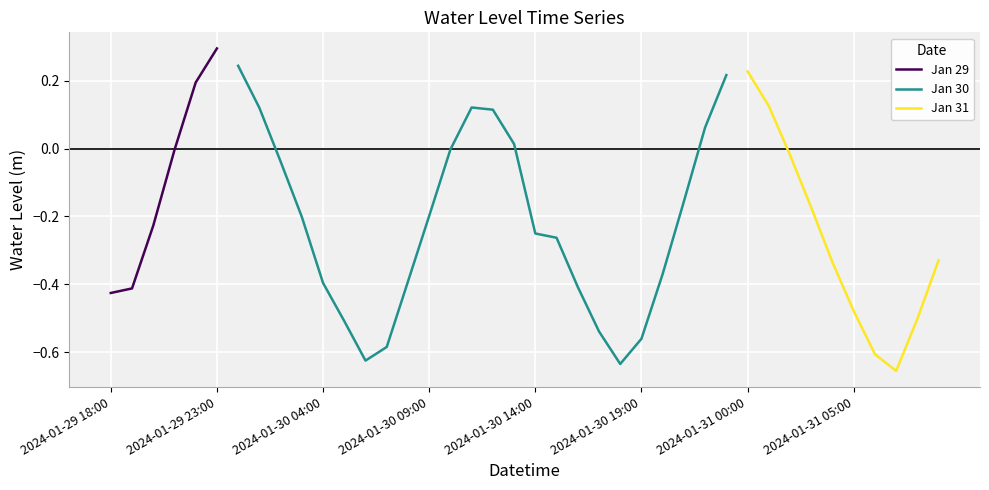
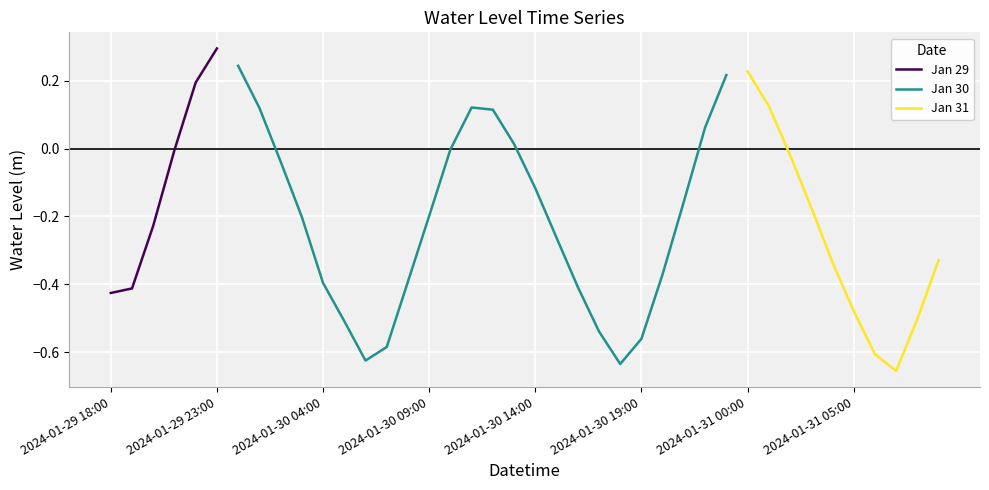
  {
    "Jan 29": {
      "2024-01-29 18:00": -0.43,
      "2024-01-29 23:00": 0.29
    },
    "Jan 30": {
      "2024-01-30 04:00": -0.40,
      "2024-01-30 09:00": -0.20,
-     "2024-01-30 14:00": -0.25,
+     "2024-01-30 14:00": -0.12,
      "2024-01-30 19:00": -0.56
    },
    "Jan 31": {
      "2024-01-31 00:00": 0.23,
      "2024-01-31 05:00": -0.48
    }
  }
